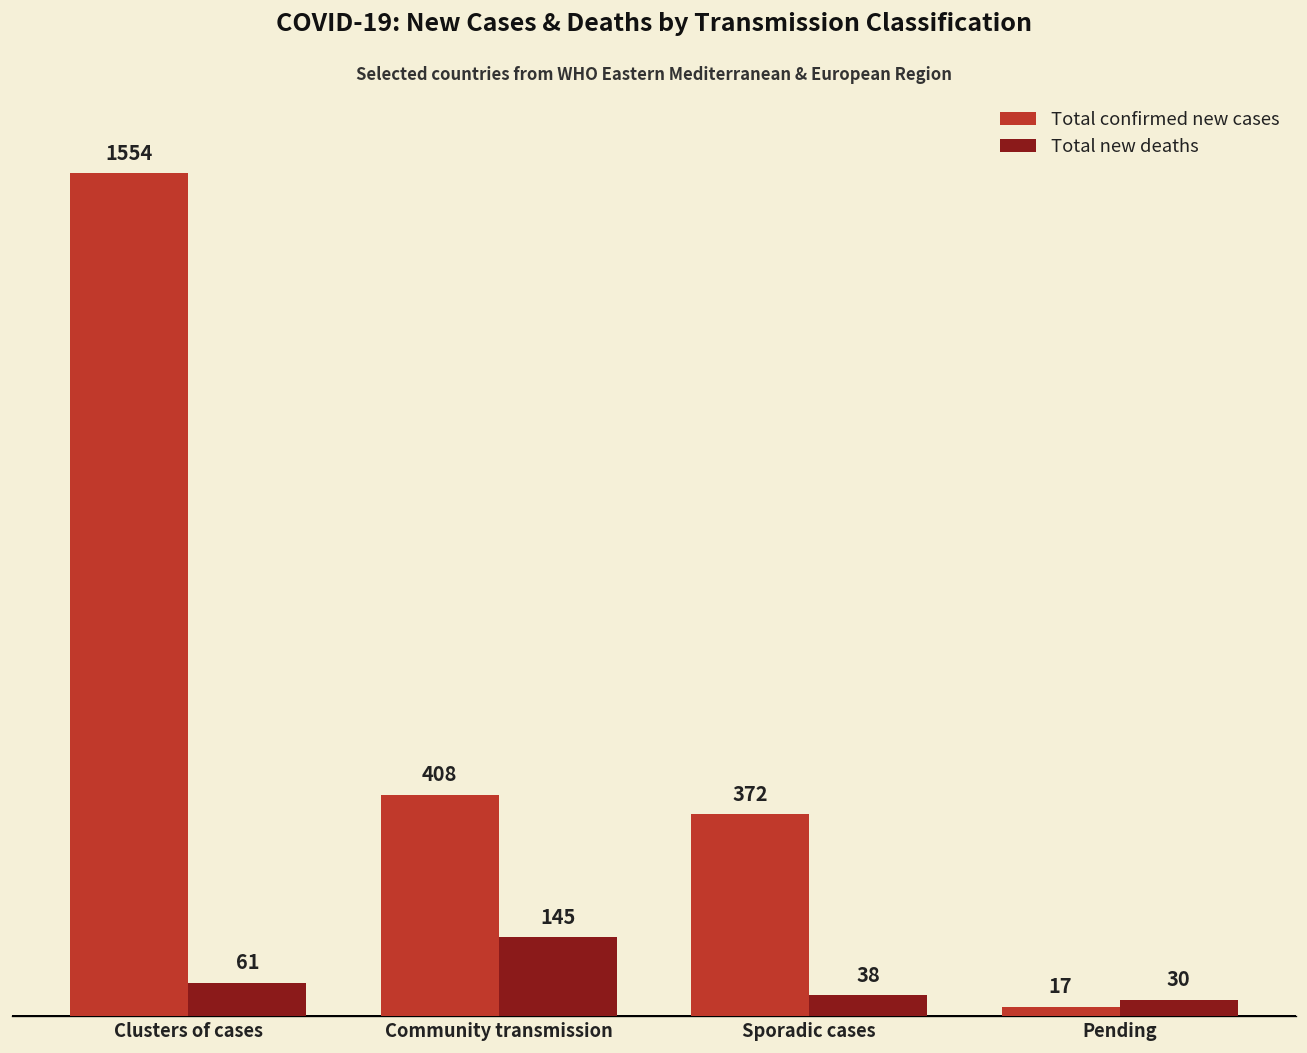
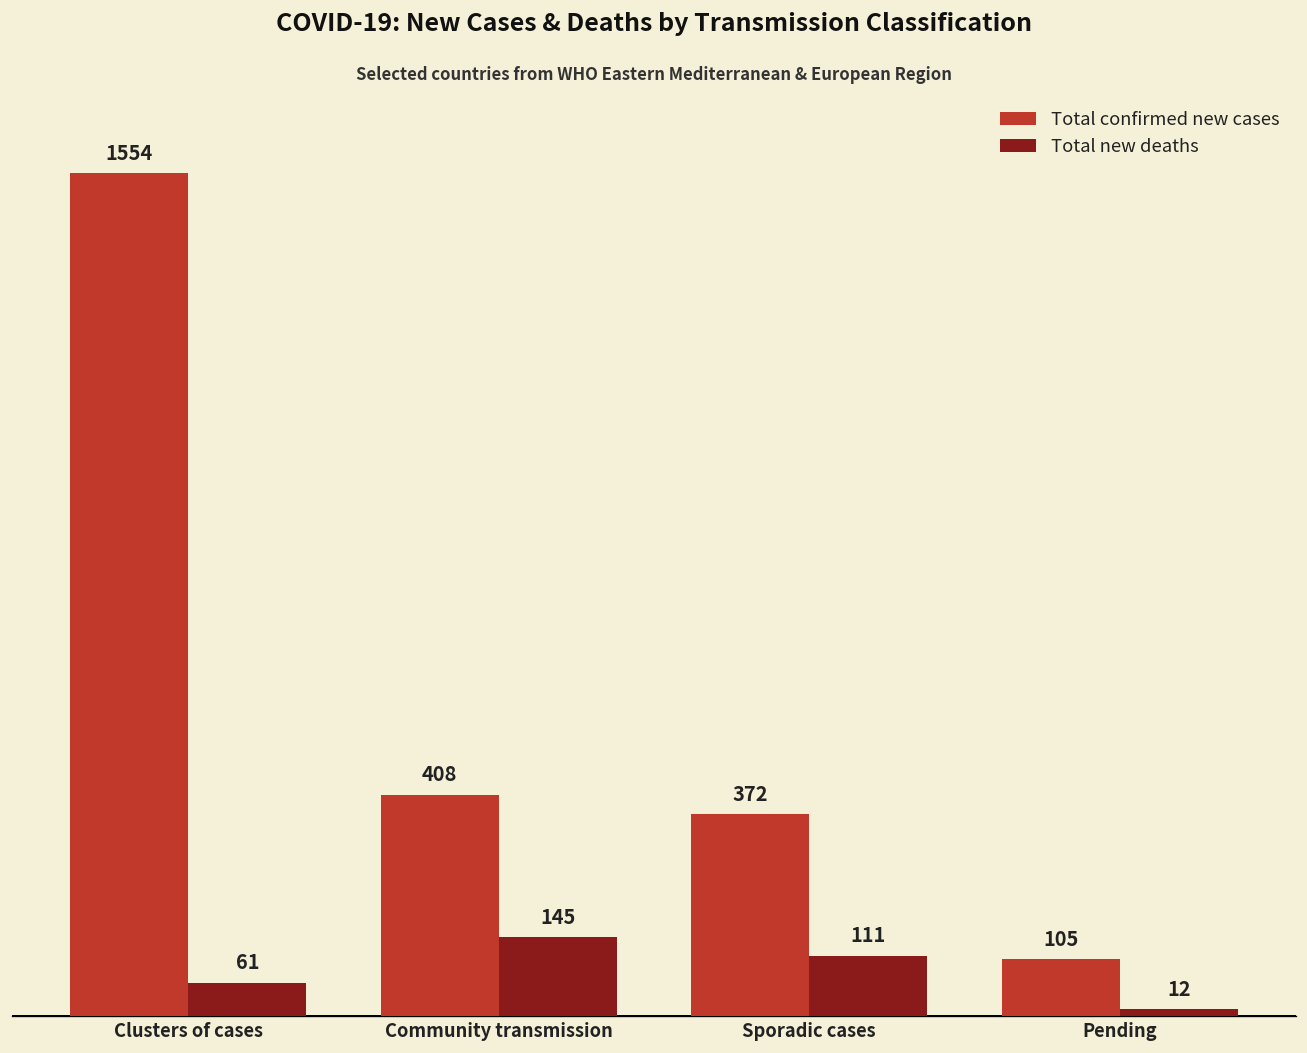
  {
    "Total confirmed new cases": {
      "Clusters of cases": 1554,
      "Community transmission": 408,
      "Sporadic cases": 372,
-     "Pending": 17
+     "Pending": 105
    },
    "Total new deaths": {
      "Clusters of cases": 61,
      "Community transmission": 145,
-     "Sporadic cases": 38,
-     "Pending": 30
+     "Sporadic cases": 111,
+     "Pending": 12
    }
  }
